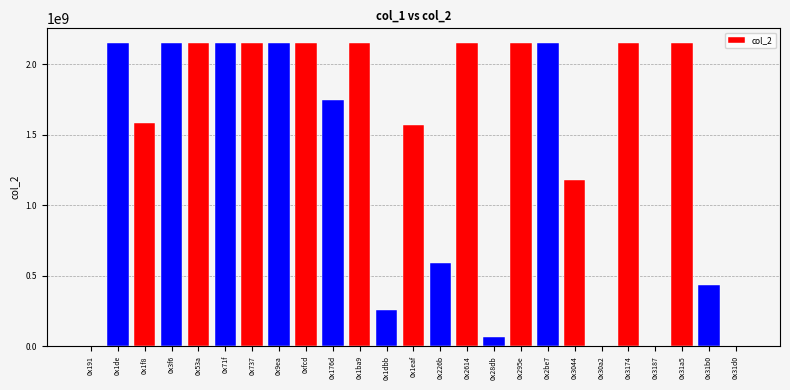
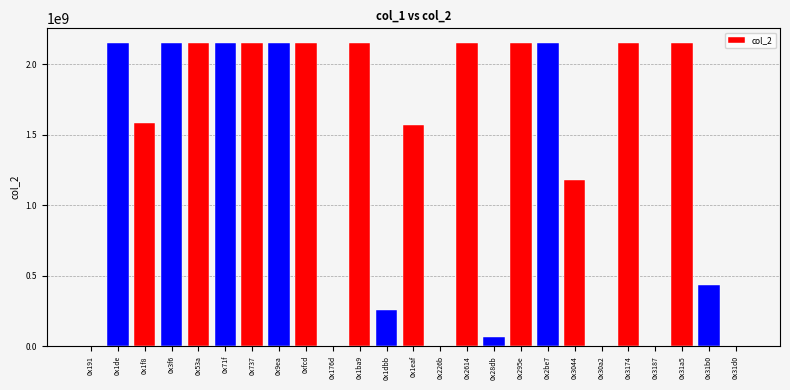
  {
    "0x1de": 2150000000,
    "0x1f8": 1580000000,
    "0x3f6": 2150000000,
    "0x53a": 2150000000,
    "0x71f": 2150000000,
    "0x737": 2150000000,
    "0x9ea": 2150000000,
    "0xfcd": 2150000000,
-   "0x176d": 1740000000,
+   "0x176d": 0,
    "0x1ba9": 2150000000,
    "0x1dbb": 260000000,
    "0x1eaf": 1570000000,
-   "0x226b": 590000000,
+   "0x226b": 0,
    "0x2614": 2150000000,
    "0x28db": 60000000,
    "0x295e": 2150000000,
    "0x2be7": 2150000000,
    "0x3044": 1180000000,
    "0x3174": 2150000000,
    "0x31a5": 2150000000,
    "0x31b0": 440000000
  }
